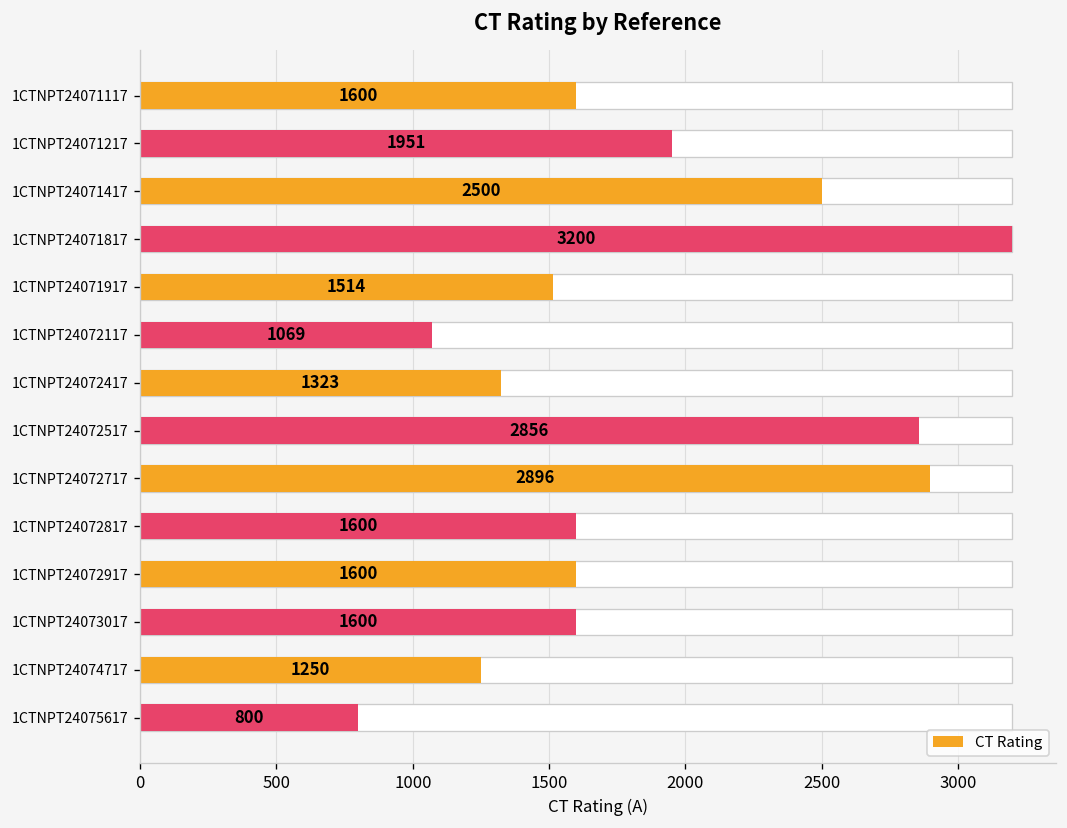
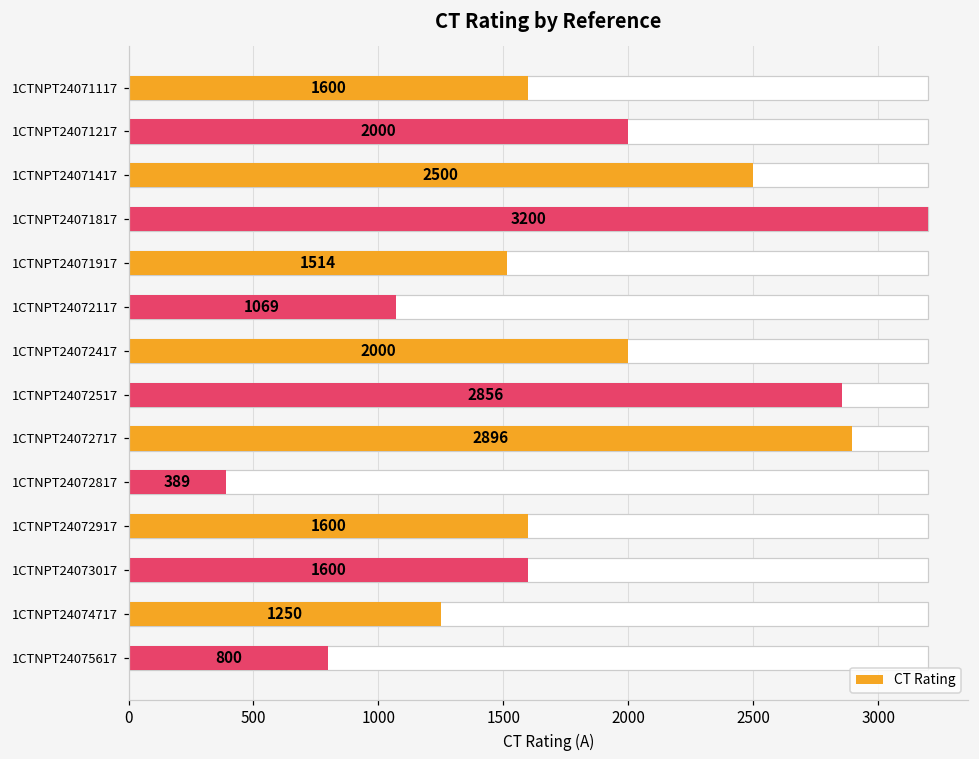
  {
    "CT Rating": {
-     "1CTNPT24071217": 1951,
+     "1CTNPT24071217": 2000,
      "1CTNPT24071817": 3200,
-     "1CTNPT24072417": 1323,
-     "1CTNPT24072817": 1600
+     "1CTNPT24072417": 2000,
+     "1CTNPT24072817": 389
    }
  }
